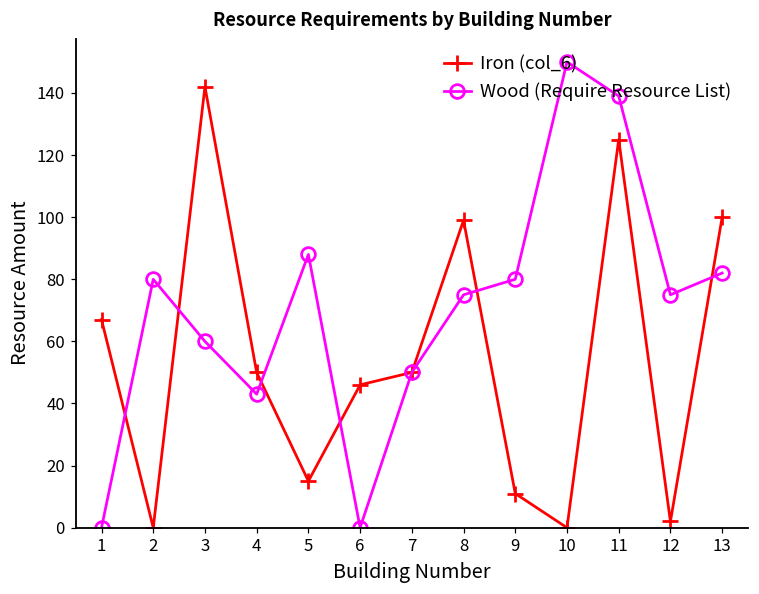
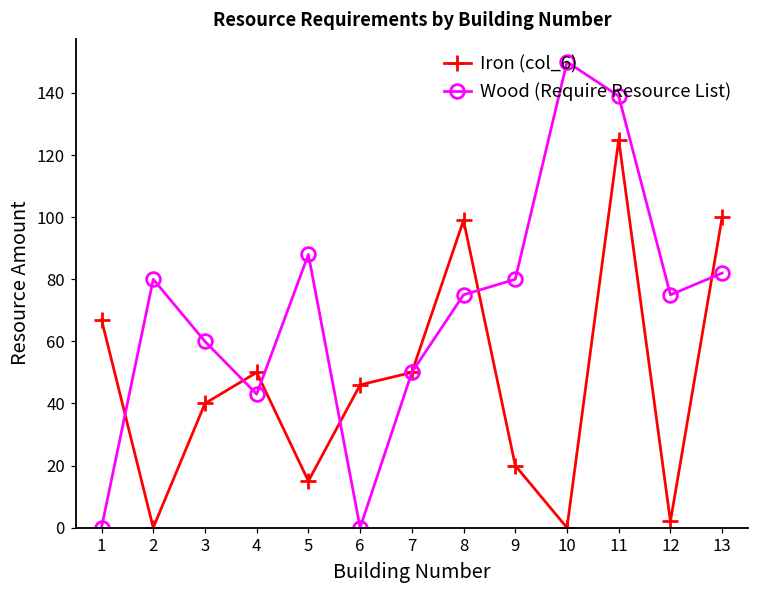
  {
    "Iron (col_6)": {
      "1": 67,
      "2": 0,
-     "3": 142,
+     "3": 40,
      "4": 50,
      "5": 15,
      "6": 46,
      "8": 99,
-     "9": 11,
+     "9": 20,
      "10": 0,
      "11": 125,
      "12": 2,
      "13": 100
    },
    "Wood (Require Resource List)": {
      "1": 0,
      "2": 80,
      "3": 60,
      "4": 43,
      "5": 88,
      "6": 0,
      "8": 75,
      "9": 80,
      "10": 150,
      "11": 139,
      "12": 75,
      "13": 82
    }
  }
